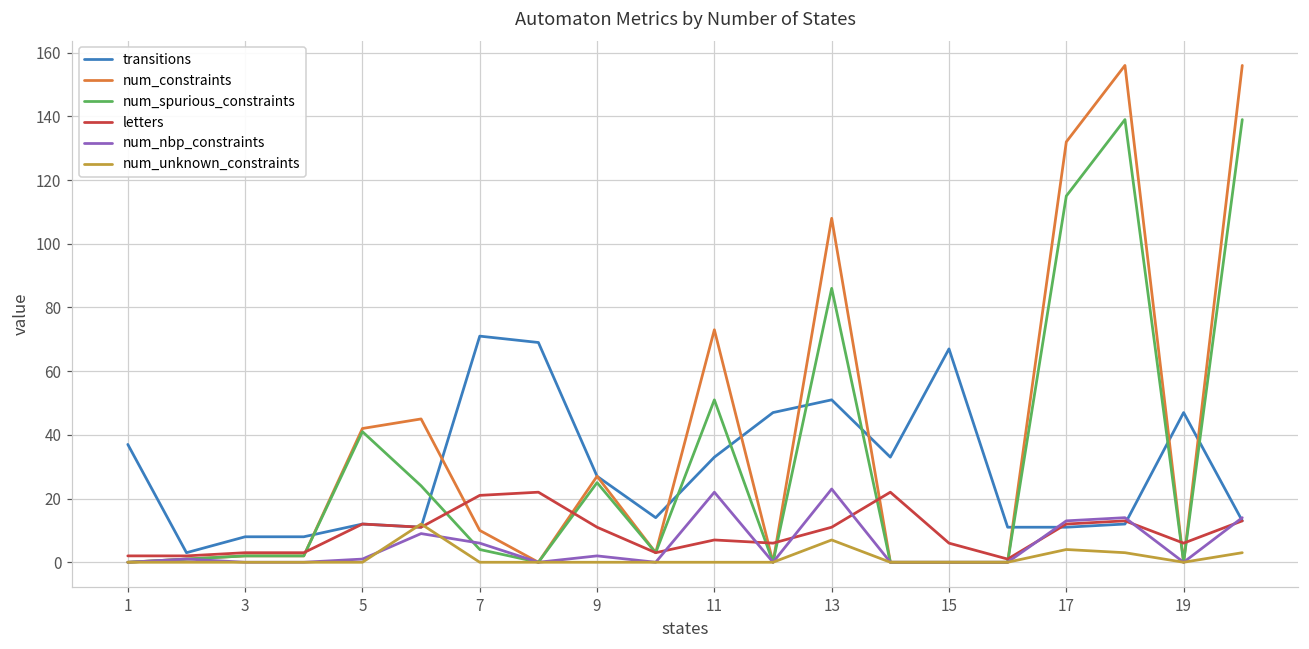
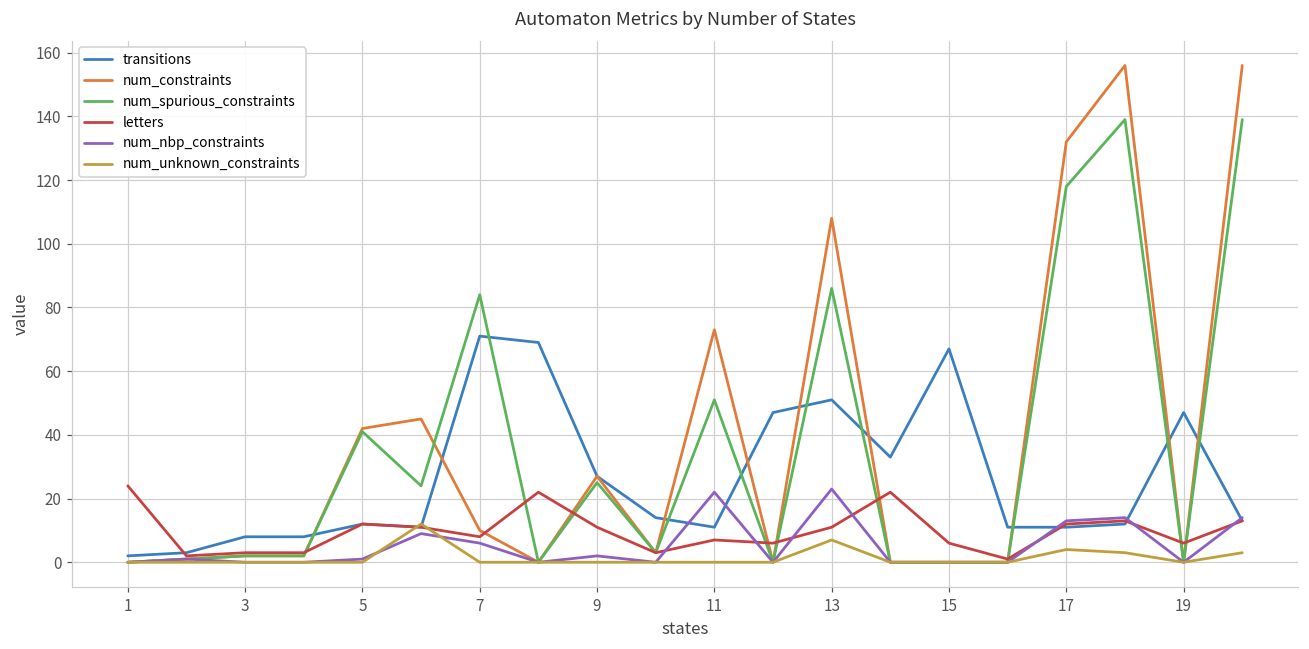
  {
    "transitions": {
-     "1": 37,
+     "1": 2,
      "3": 8,
      "7": 71,
-     "11": 33,
+     "11": 11,
      "13": 51,
      "15": 67,
      "17": 11,
      "19": 47
    },
    "num_spurious_constraints": {
      "5": 41,
-     "7": 4,
+     "7": 84,
      "9": 25,
      "11": 51,
      "13": 86,
-     "17": 115
+     "17": 118
    },
    "letters": {
-     "1": 2,
+     "1": 24,
      "3": 3,
-     "7": 21,
+     "7": 8,
      "9": 11,
      "11": 7,
      "13": 11,
      "15": 6,
      "17": 12,
      "19": 6
    },
    "num_nbp_constraints": {
      "5": 1,
      "7": 6,
      "9": 2,
      "11": 22,
      "13": 23,
      "17": 13
    }
  }
